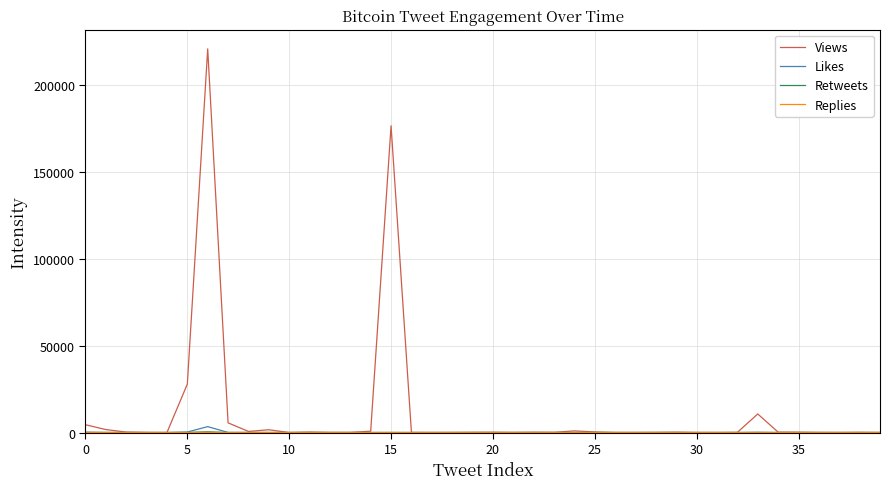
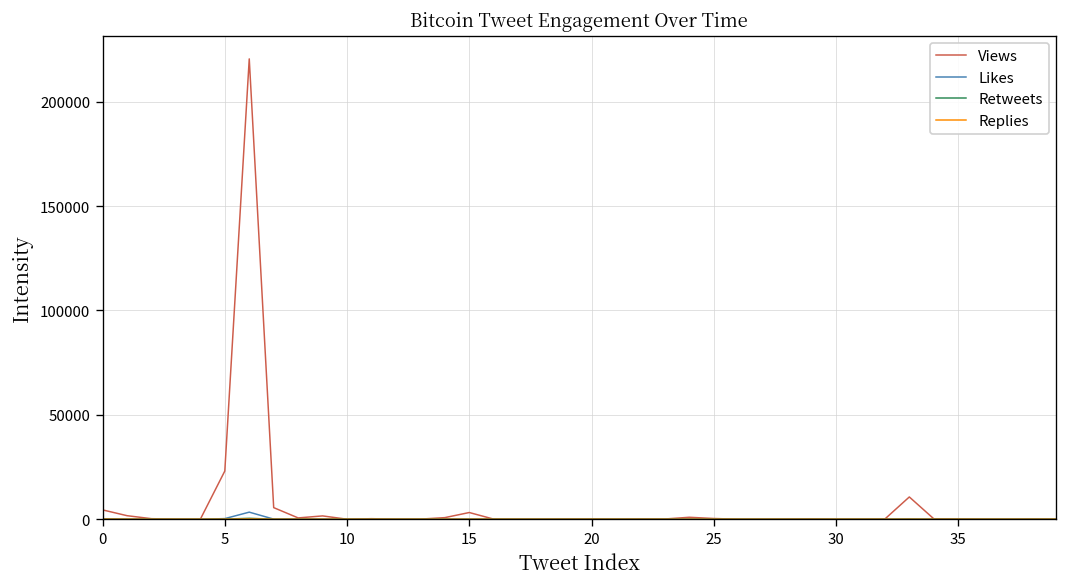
  {
    "Views": {
      "0": 4000,
-     "5": 28000,
-     "15": 176000
+     "5": 23000,
+     "15": 3000
    }
  }
